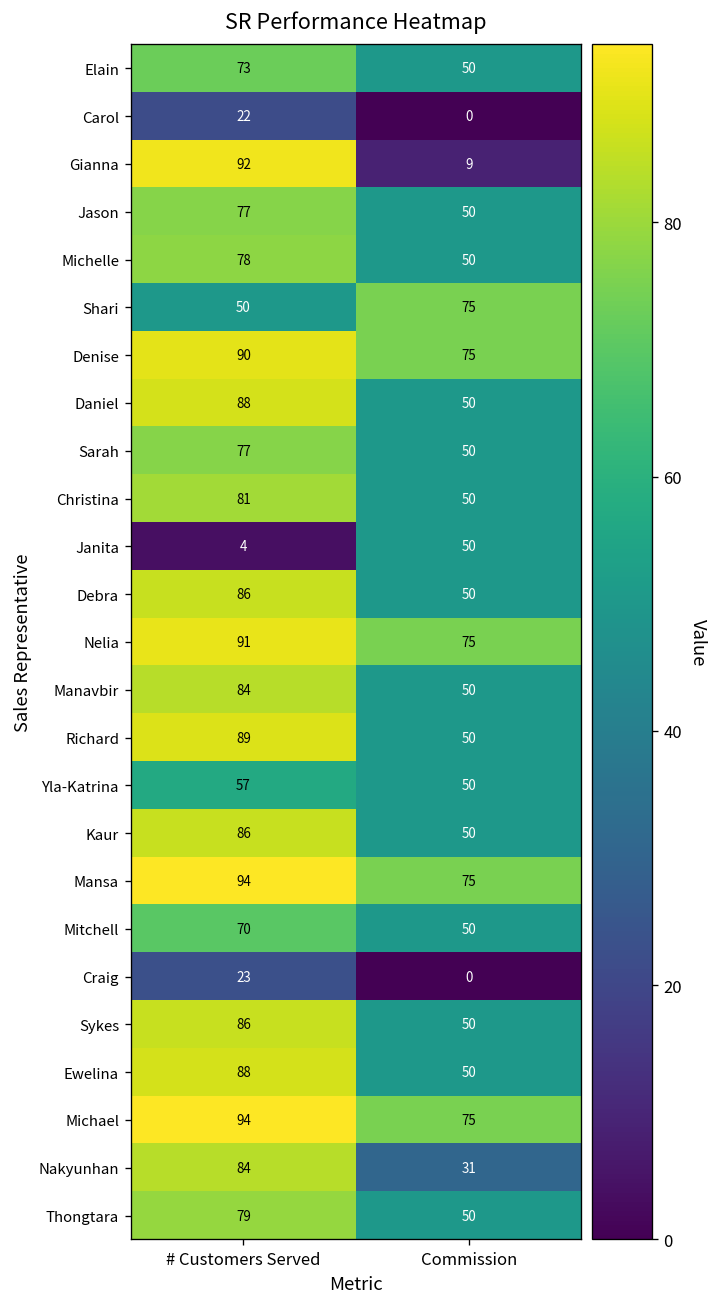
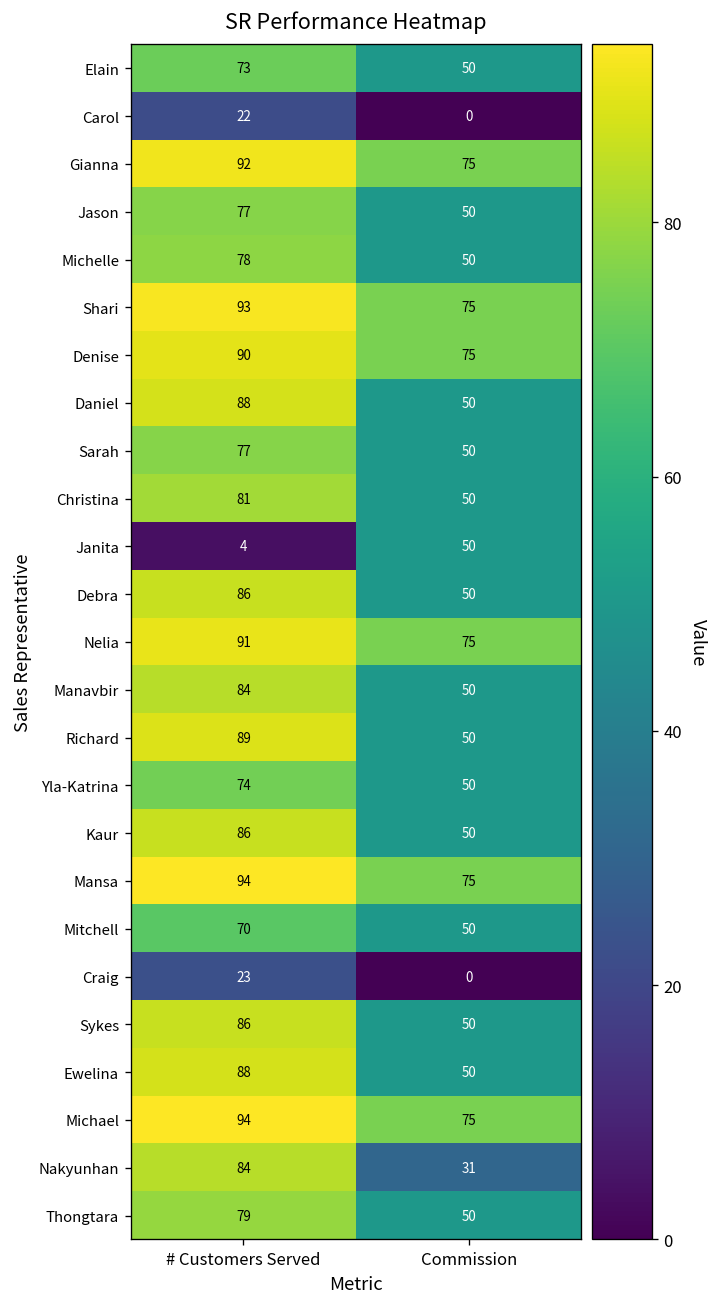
  {
    "Elain": {
      "# Customers Served": 73,
      "Commission": 50
    },
    "Carol": {
      "# Customers Served": 22,
      "Commission": 0
    },
    "Gianna": {
      "# Customers Served": 92,
-     "Commission": 9
+     "Commission": 75
    },
    "Jason": {
      "# Customers Served": 77,
      "Commission": 50
    },
    "Michelle": {
      "# Customers Served": 78,
      "Commission": 50
    },
    "Shari": {
-     "# Customers Served": 50,
+     "# Customers Served": 93,
      "Commission": 75
    },
    "Denise": {
      "# Customers Served": 90,
      "Commission": 75
    },
    "Daniel": {
      "# Customers Served": 88,
      "Commission": 50
    },
    "Sarah": {
      "# Customers Served": 77,
      "Commission": 50
    },
    "Christina": {
      "# Customers Served": 81,
      "Commission": 50
    },
    "Janita": {
      "# Customers Served": 4,
      "Commission": 50
    },
    "Debra": {
      "# Customers Served": 86,
      "Commission": 50
    },
    "Nelia": {
      "# Customers Served": 91,
      "Commission": 75
    },
    "Manavbir": {
      "# Customers Served": 84,
      "Commission": 50
    },
    "Richard": {
      "# Customers Served": 89,
      "Commission": 50
    },
    "Yla-Katrina": {
-     "# Customers Served": 57,
+     "# Customers Served": 74,
      "Commission": 50
    },
    "Kaur": {
      "# Customers Served": 86,
      "Commission": 50
    },
    "Mansa": {
      "# Customers Served": 94,
      "Commission": 75
    },
    "Mitchell": {
      "# Customers Served": 70,
      "Commission": 50
    },
    "Craig": {
      "# Customers Served": 23,
      "Commission": 0
    },
    "Sykes": {
      "# Customers Served": 86,
      "Commission": 50
    },
    "Ewelina": {
      "# Customers Served": 88,
      "Commission": 50
    },
    "Michael": {
      "# Customers Served": 94,
      "Commission": 75
    },
    "Nakyunhan": {
      "# Customers Served": 84,
      "Commission": 31
    },
    "Thongtara": {
      "# Customers Served": 79,
      "Commission": 50
    }
  }
